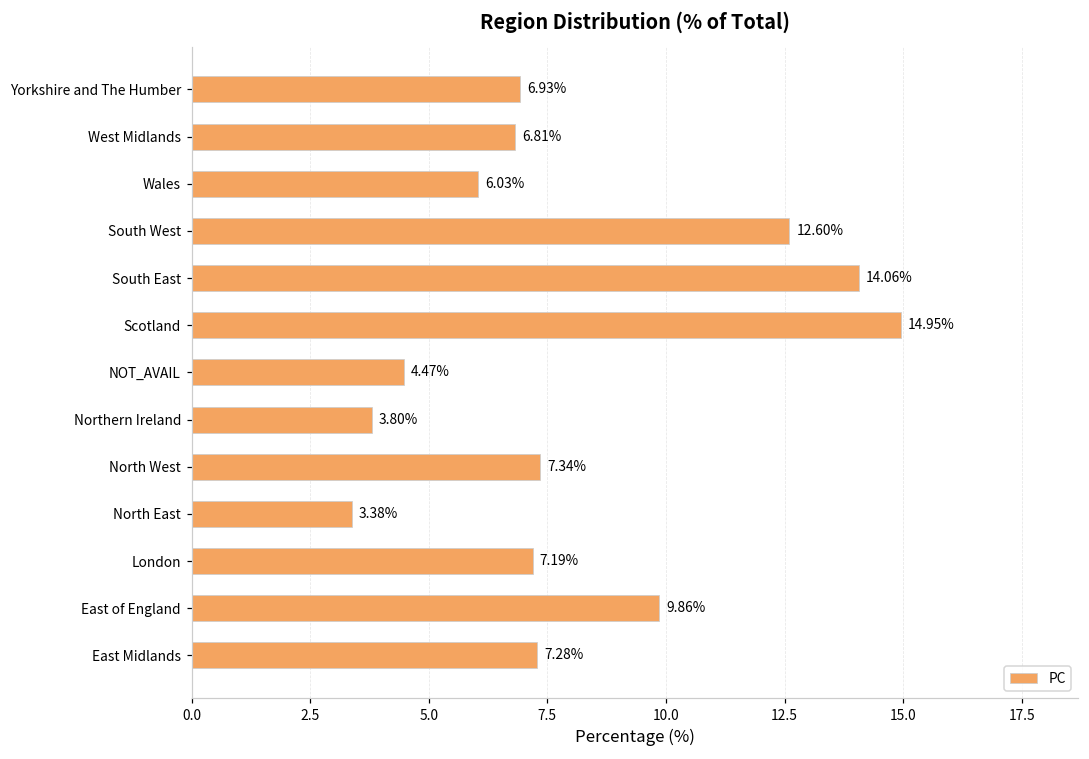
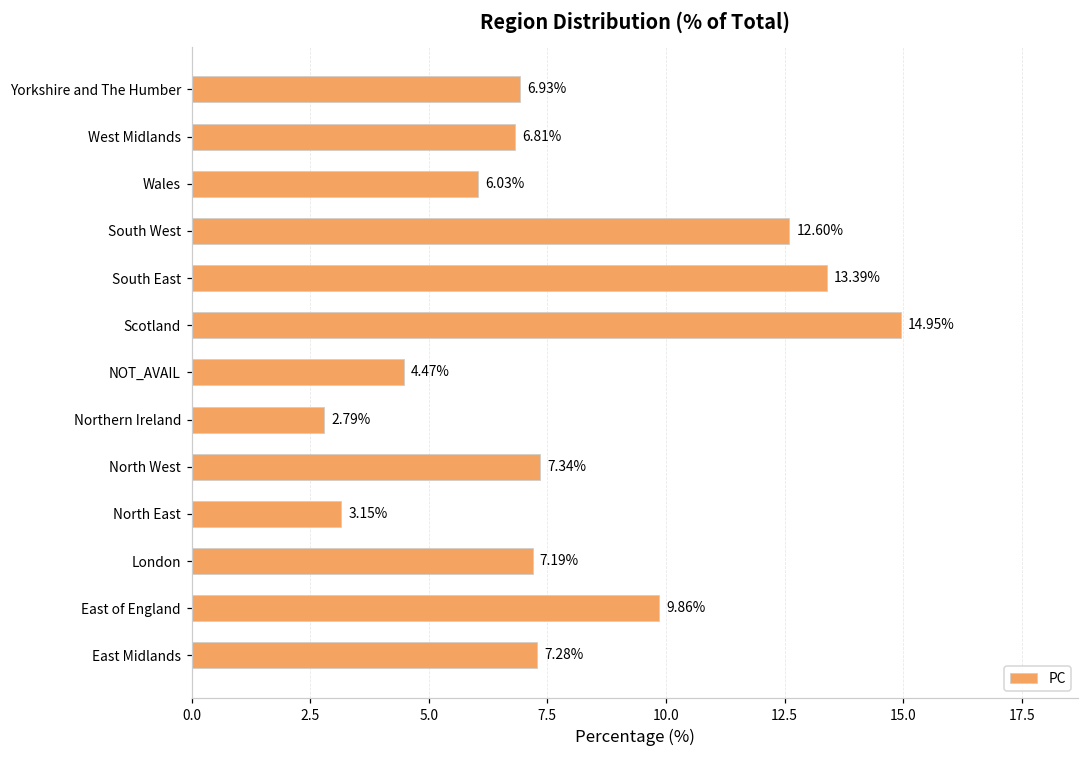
  {
    "Yorkshire and The Humber": "6.93%",
    "West Midlands": "6.81%",
    "Wales": "6.03%",
    "South West": "12.60%",
-   "South East": "14.06%",
+   "South East": "13.39%",
    "Scotland": "14.95%",
    "NOT_AVAIL": "4.47%",
-   "Northern Ireland": "3.80%",
+   "Northern Ireland": "2.79%",
    "North West": "7.34%",
-   "North East": "3.38%",
+   "North East": "3.15%",
    "London": "7.19%",
    "East of England": "9.86%",
    "East Midlands": "7.28%"
  }
